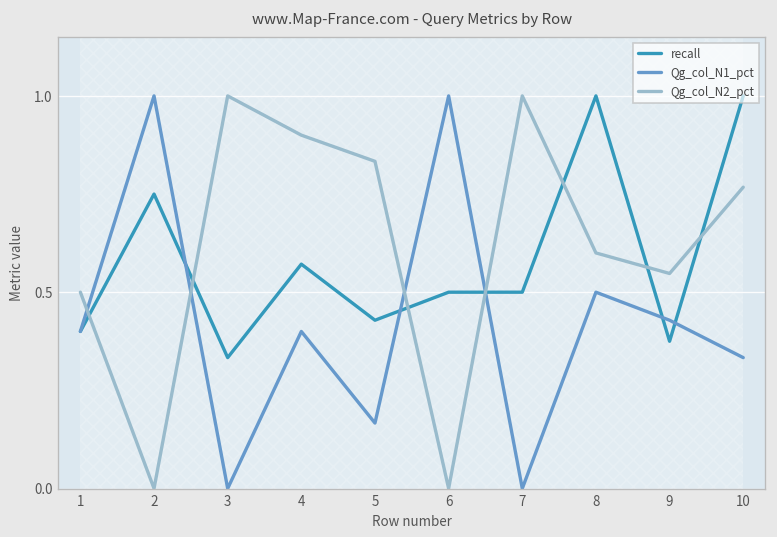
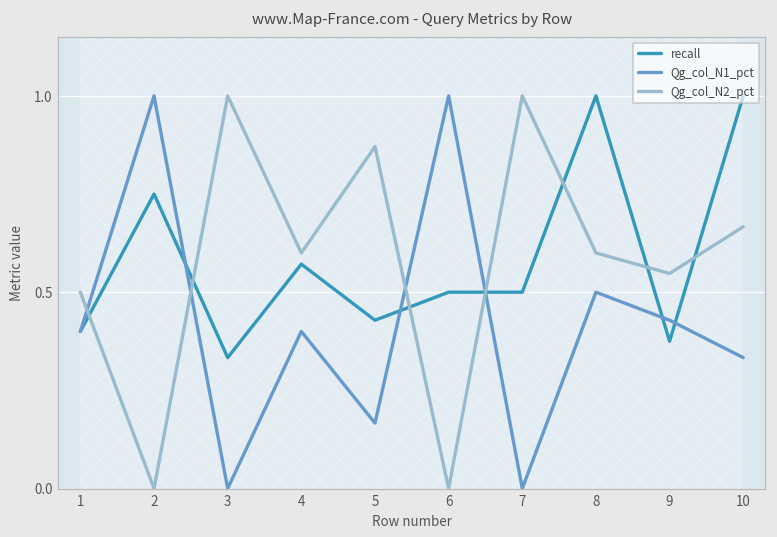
  {
    "Qg_col_N2_pct": {
      "1": 0.50,
      "2": 0.00,
      "3": 1.00,
-     "4": 0.9,
-     "5": 0.83,
+     "4": 0.6,
+     "5": 0.87,
      "6": 0.00,
      "7": 1.00,
      "8": 0.60,
      "9": 0.55,
-     "10": 0.77
+     "10": 0.67
    }
  }
